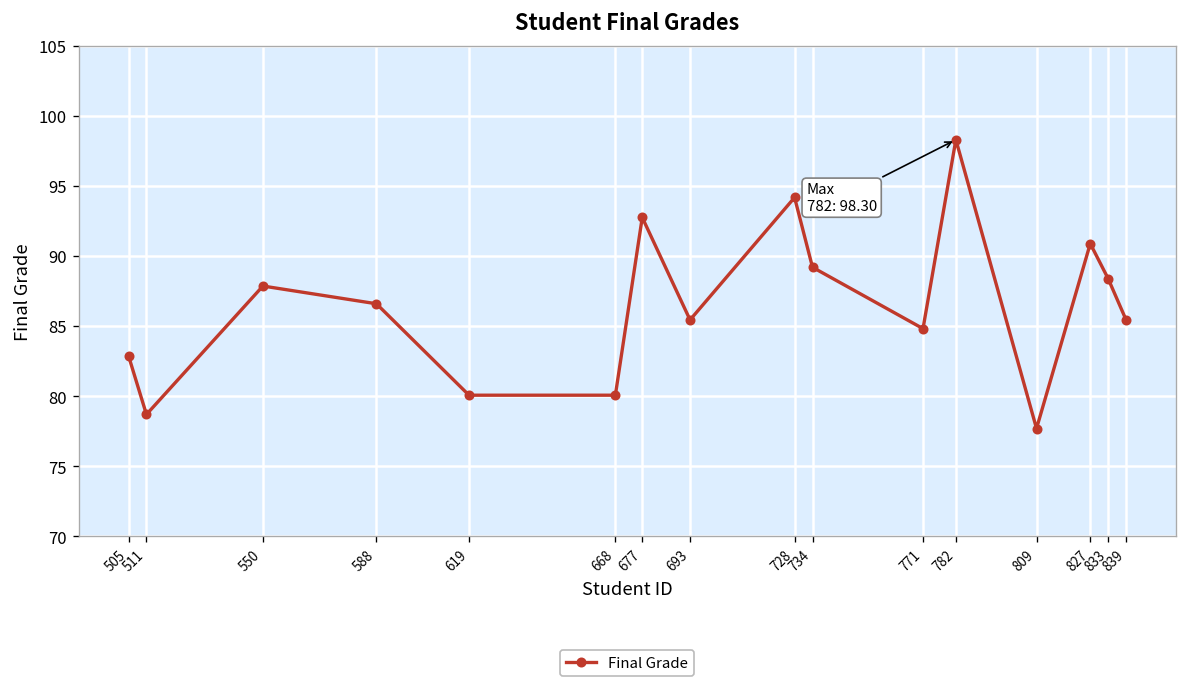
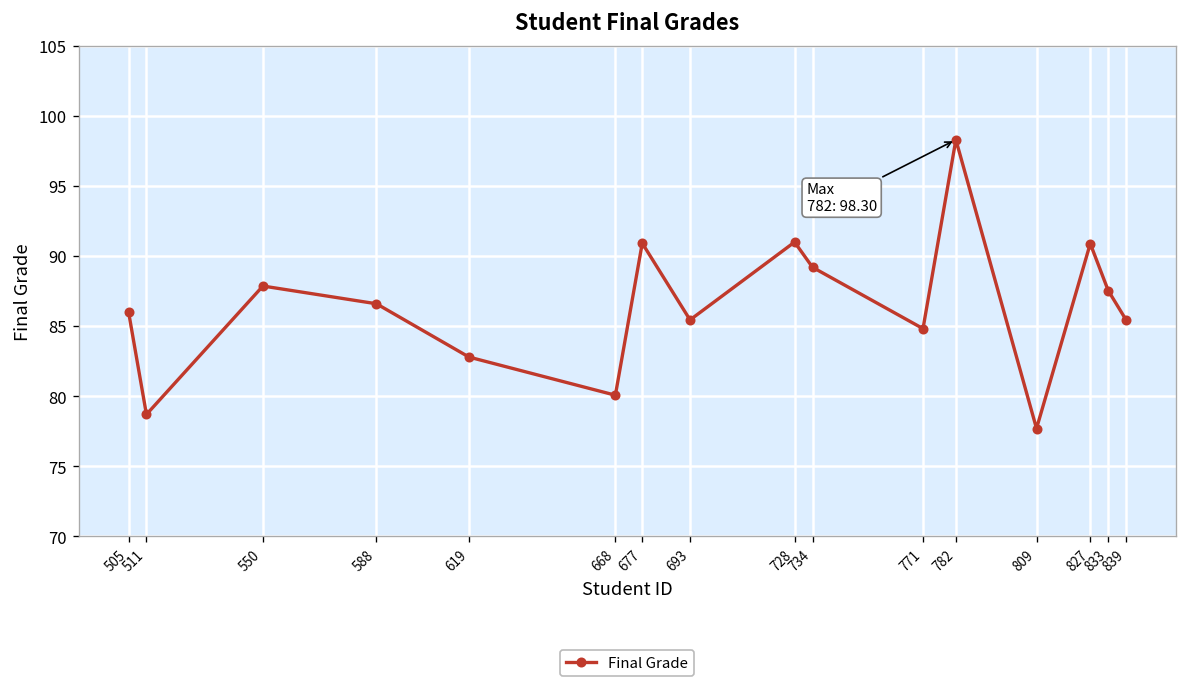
  {
-   "505": 82.9,
+   "505": 86.0,
    "511": 78.7,
    "550": 87.9,
    "588": 86.6,
-   "619": 80.1,
+   "619": 82.8,
    "668": 80.1,
-   "677": 92.8,
+   "677": 90.9,
    "693": 85.4,
-   "728": 94.2,
+   "728": 91.0,
    "734": 89.2,
    "771": 84.8,
    "809": 77.7,
    "827": 90.9,
-   "833": 88.4,
+   "833": 87.5,
    "839": 85.4
  }
